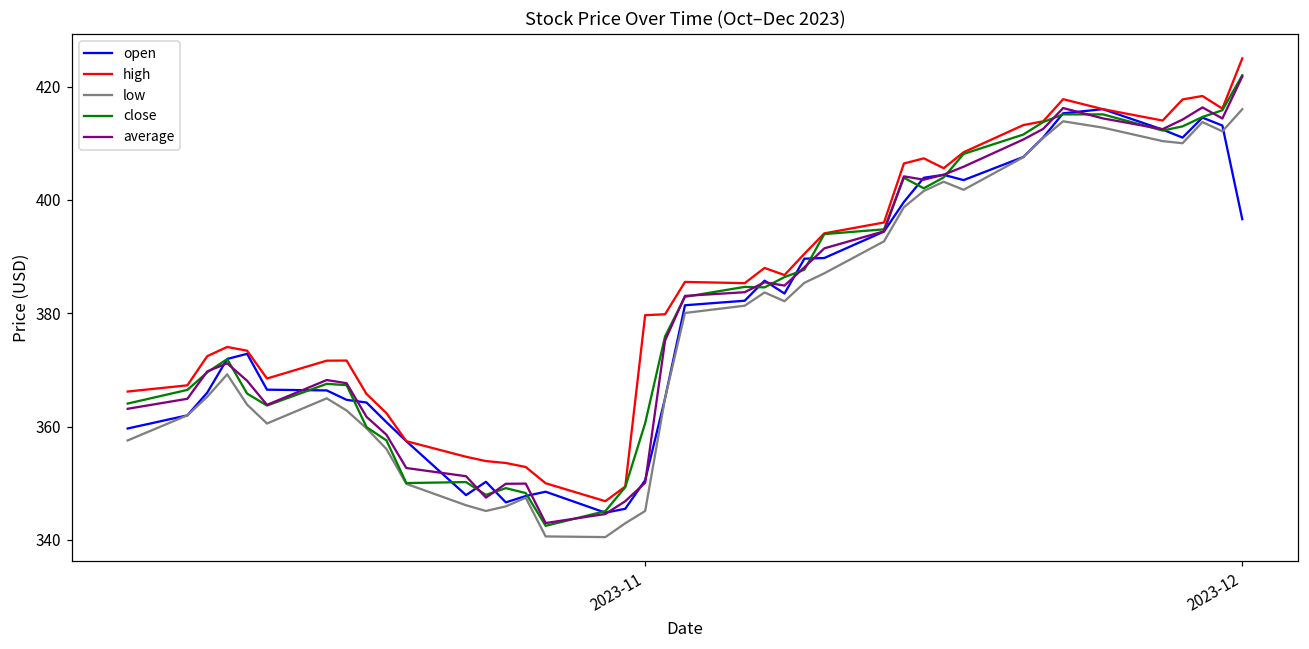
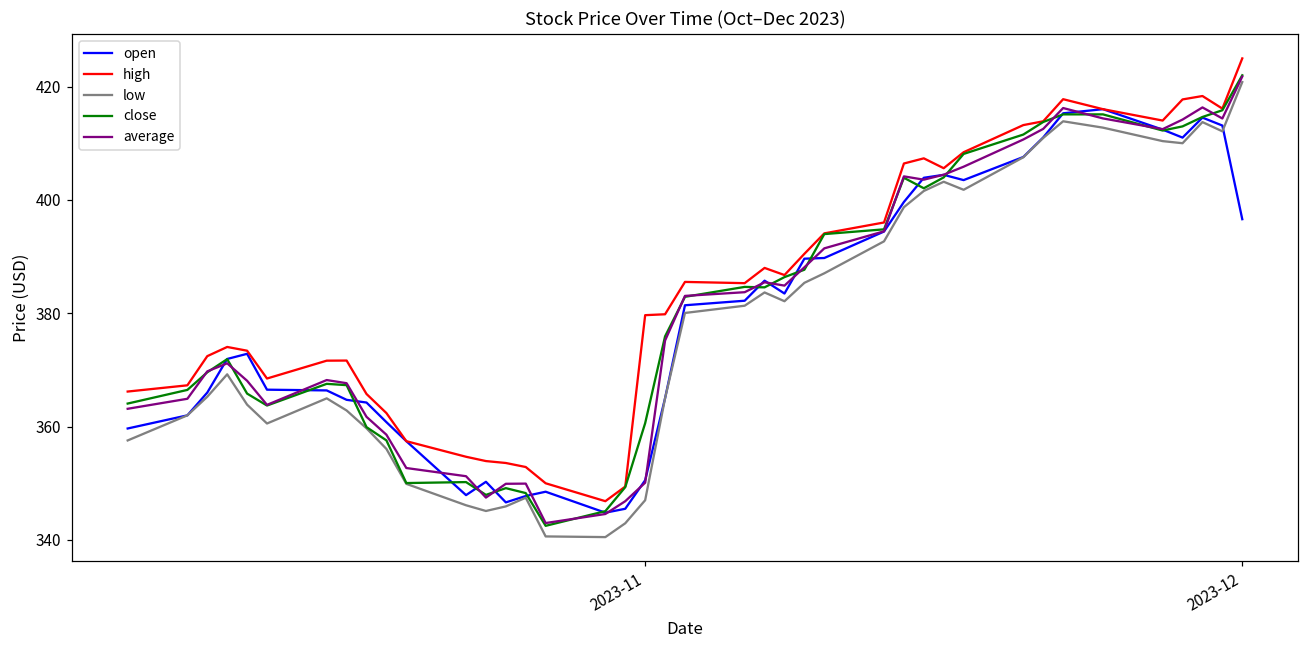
  {
    "open": {
      "2023-12": 397
    },
    "high": {
      "2023-11": 380,
      "2023-12": 425
    },
    "low": {
-     "2023-11": 345,
-     "2023-12": 416
+     "2023-11": 347,
+     "2023-12": 421
    },
    "close": {
      "2023-11": 361
    }
  }
